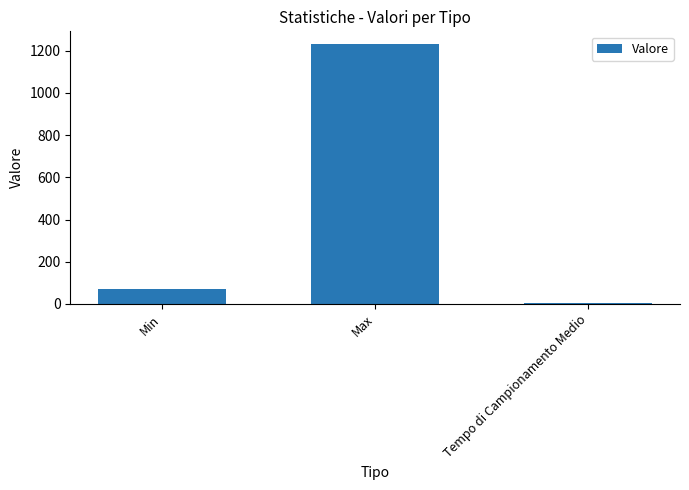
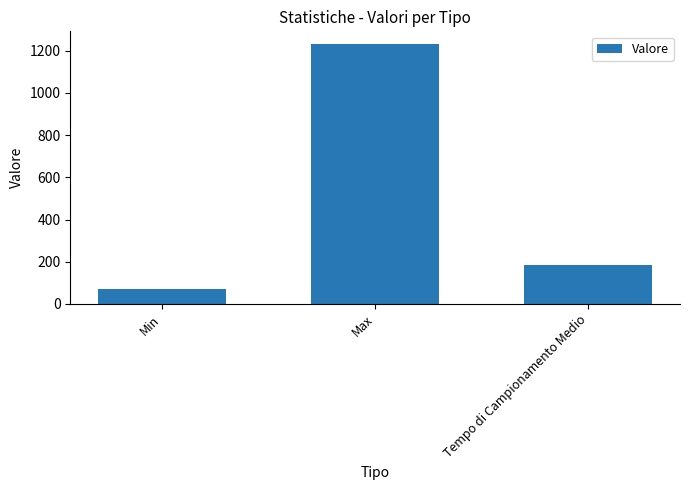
  {
    "Min": 70,
    "Max": 1230,
-   "Tempo di Campionamento Medio": 0
+   "Tempo di Campionamento Medio": 190
  }
